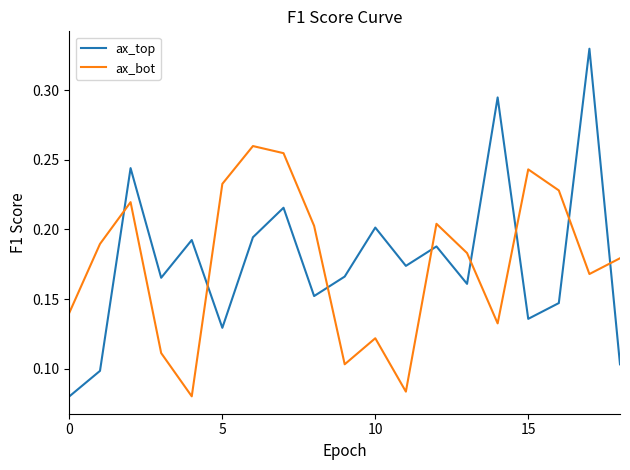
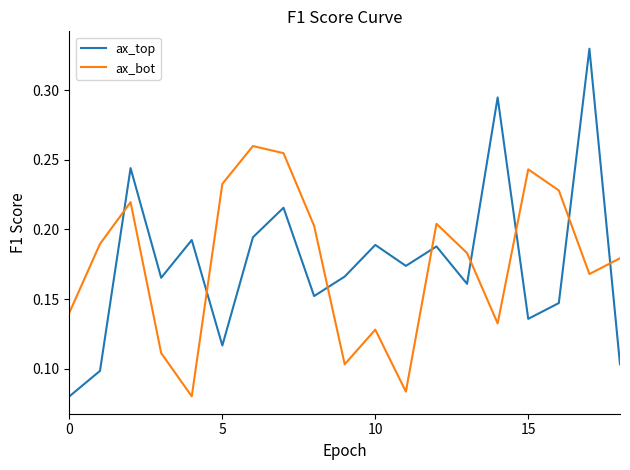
  {
    "ax_top": {
      "0": 0.080,
-     "5": 0.129,
-     "10": 0.201,
+     "5": 0.117,
+     "10": 0.189,
      "15": 0.136
    },
    "ax_bot": {
      "0": 0.140,
      "5": 0.233,
-     "10": 0.122,
+     "10": 0.128,
      "15": 0.243
    }
  }
